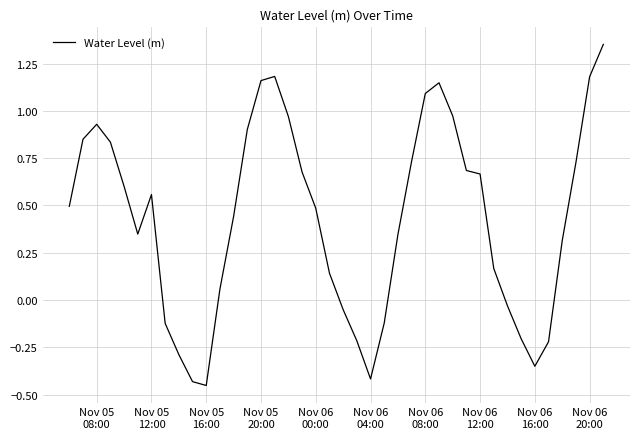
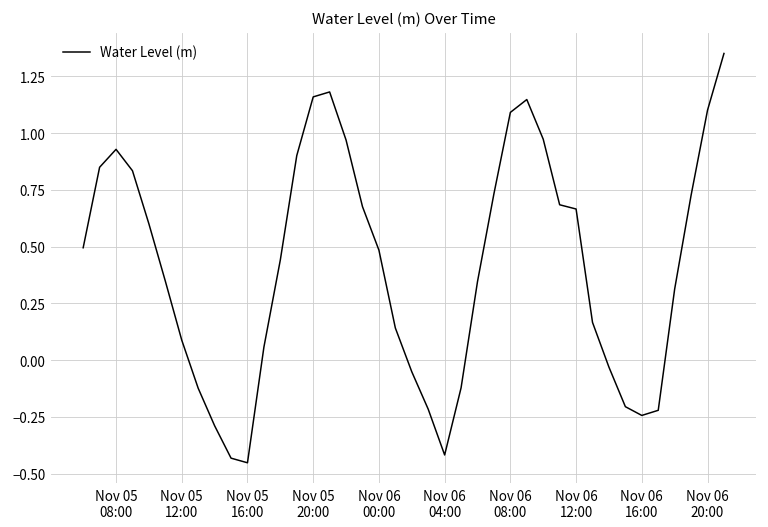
  {
    "Nov 05 08:00": 0.93,
-   "Nov 05 12:00": 0.56,
+   "Nov 05 12:00": 0.09,
    "Nov 05 16:00": -0.45,
    "Nov 05 20:00": 1.16,
    "Nov 06 00:00": 0.48,
    "Nov 06 04:00": -0.42,
    "Nov 06 08:00": 1.09,
    "Nov 06 12:00": 0.67,
-   "Nov 06 16:00": -0.35,
-   "Nov 06 20:00": 1.18
+   "Nov 06 16:00": -0.24,
+   "Nov 06 20:00": 1.10
  }
